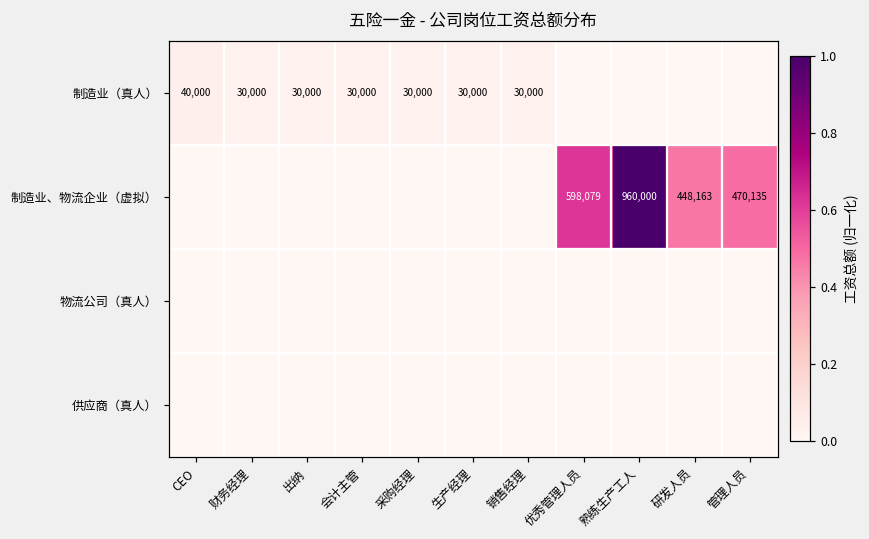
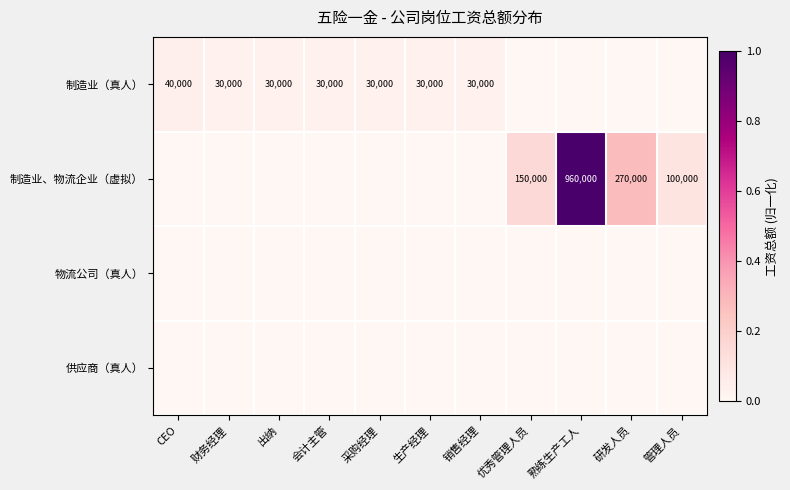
  {
    "制造业（真人）": {
      "CEO": "40,000",
      "财务经理": "30,000",
      "出纳": "30,000",
      "会计主管": "30,000",
      "采购经理": "30,000",
      "生产经理": "30,000",
      "销售经理": "30,000"
    },
    "制造业、物流企业（虚拟）": {
-     "优秀管理人员": "598,079",
+     "优秀管理人员": "150,000",
      "熟练生产工人": "960,000",
-     "研发人员": "448,163",
-     "管理人员": "470,135"
+     "研发人员": "270,000",
+     "管理人员": "100,000"
    }
  }
